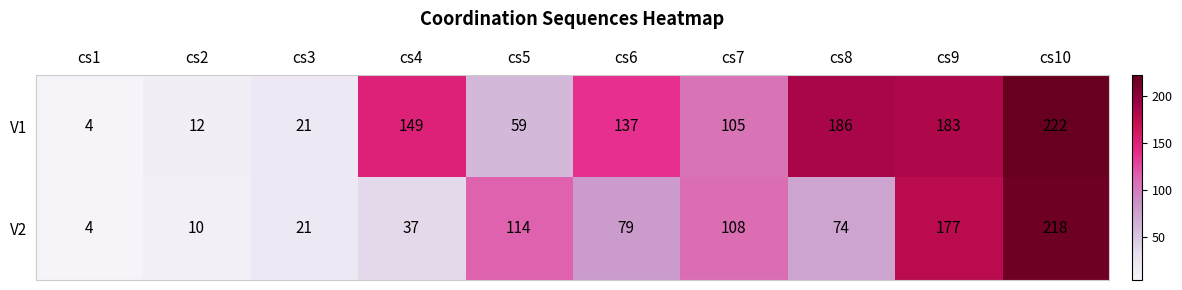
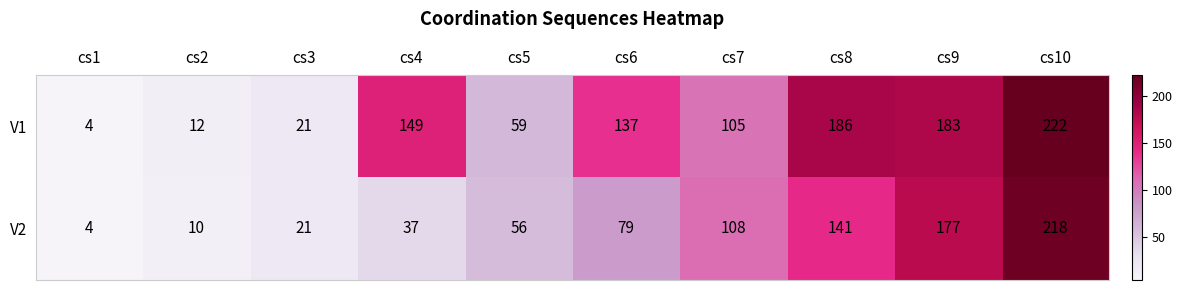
  {
    "V1": {
      "cs1": 4,
      "cs2": 12,
      "cs3": 21,
      "cs4": 149,
      "cs5": 59,
      "cs6": 137,
      "cs7": 105,
      "cs8": 186,
      "cs9": 183,
      "cs10": 222
    },
    "V2": {
      "cs1": 4,
      "cs2": 10,
      "cs3": 21,
      "cs4": 37,
-     "cs5": 114,
+     "cs5": 56,
      "cs6": 79,
      "cs7": 108,
-     "cs8": 74,
+     "cs8": 141,
      "cs9": 177,
      "cs10": 218
    }
  }
